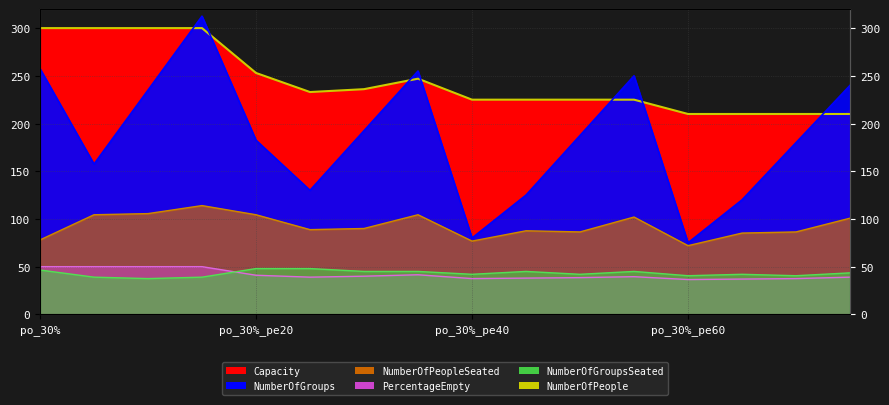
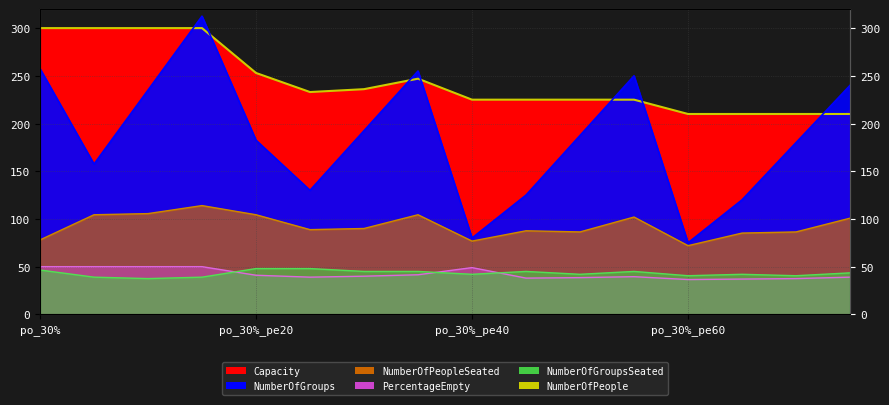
  {
    "NumberOfGroups": {
      "po_30%": 260,
      "po_30%_pe20": 180,
      "po_30%_pe40": 80
    },
    "NumberOfPeopleSeated": {
      "po_30%": 80,
      "po_30%_pe20": 100,
      "po_30%_pe40": 80,
      "po_30%_pe60": 70
    },
    "PercentageEmpty": {
      "po_30%": 50,
      "po_30%_pe20": 40,
-     "po_30%_pe40": 40,
+     "po_30%_pe40": 50,
      "po_30%_pe60": 40
    },
    "NumberOfGroupsSeated": {
      "po_30%": 50,
      "po_30%_pe20": 50,
      "po_30%_pe40": 40,
      "po_30%_pe60": 40
    }
  }
